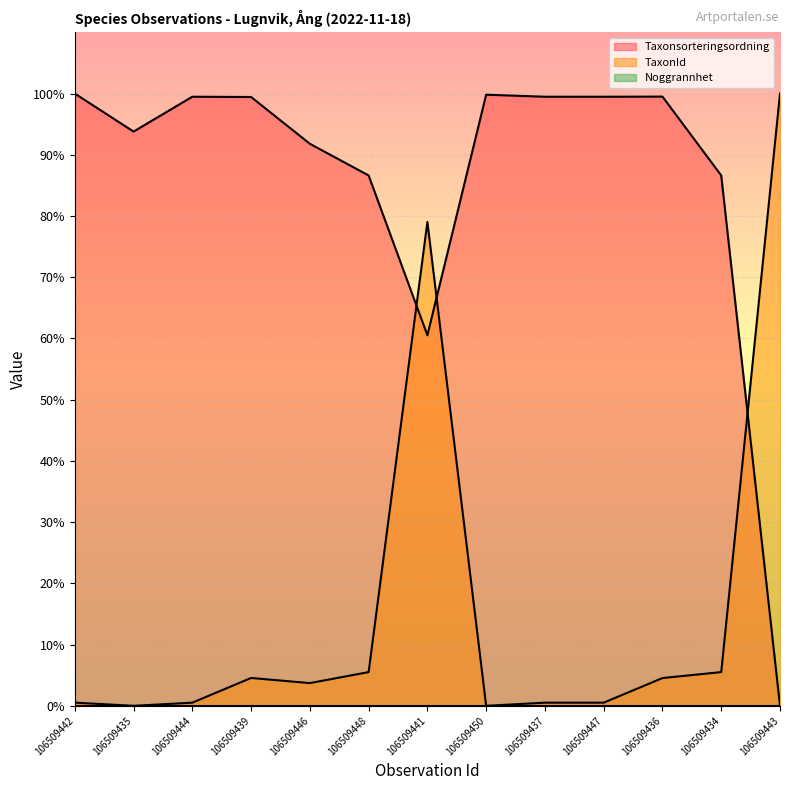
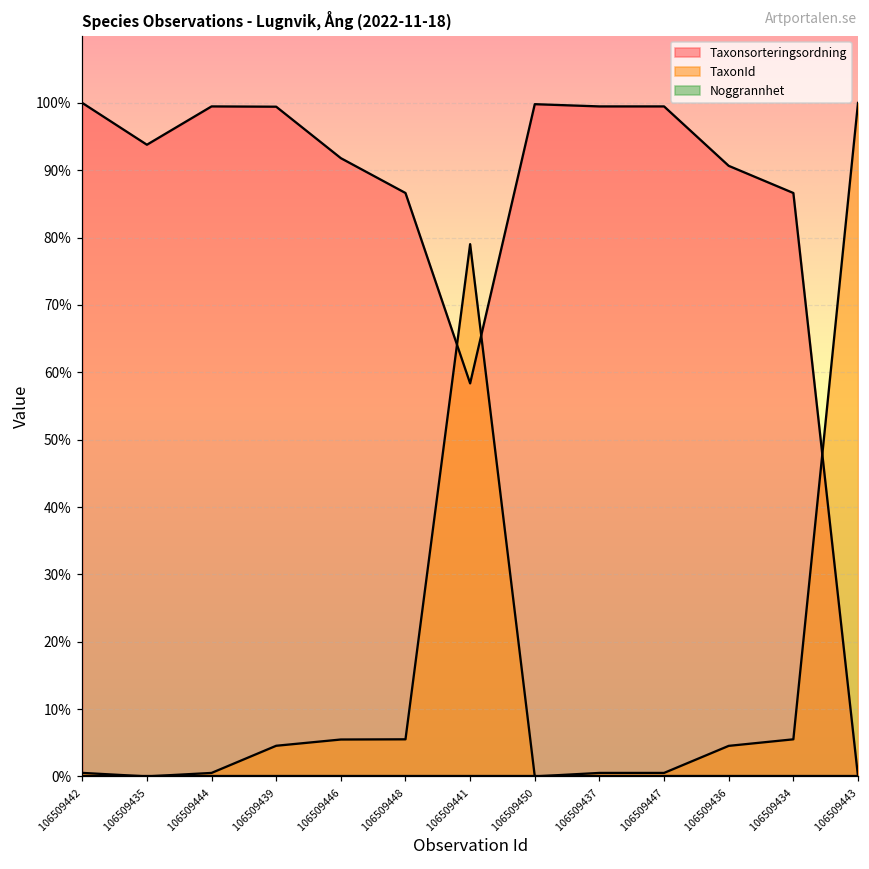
  {
    "Taxonsorteringsordning": {
      "106509442": "100%",
      "106509435": "94%",
      "106509444": "99%",
      "106509439": "99%",
      "106509446": "92%",
      "106509448": "87%",
-     "106509441": "61%",
+     "106509441": "58%",
      "106509450": "100%",
      "106509437": "99%",
      "106509447": "99%",
-     "106509436": "100%",
+     "106509436": "91%",
      "106509434": "87%"
    },
    "TaxonId": {
      "106509442": "1%",
      "106509444": "1%",
      "106509439": "5%",
-     "106509446": "4%",
+     "106509446": "5%",
      "106509448": "6%",
      "106509441": "79%",
      "106509437": "1%",
      "106509447": "1%",
      "106509436": "5%",
      "106509434": "6%",
      "106509443": "100%"
    },
    "Noggrannhet": {
      "106509442": "0%",
      "106509444": "0%",
      "106509439": "0%",
      "106509446": "0%",
      "106509448": "0%",
      "106509441": "0%",
      "106509437": "0%",
      "106509447": "0%",
      "106509436": "0%",
      "106509434": "0%"
    }
  }
